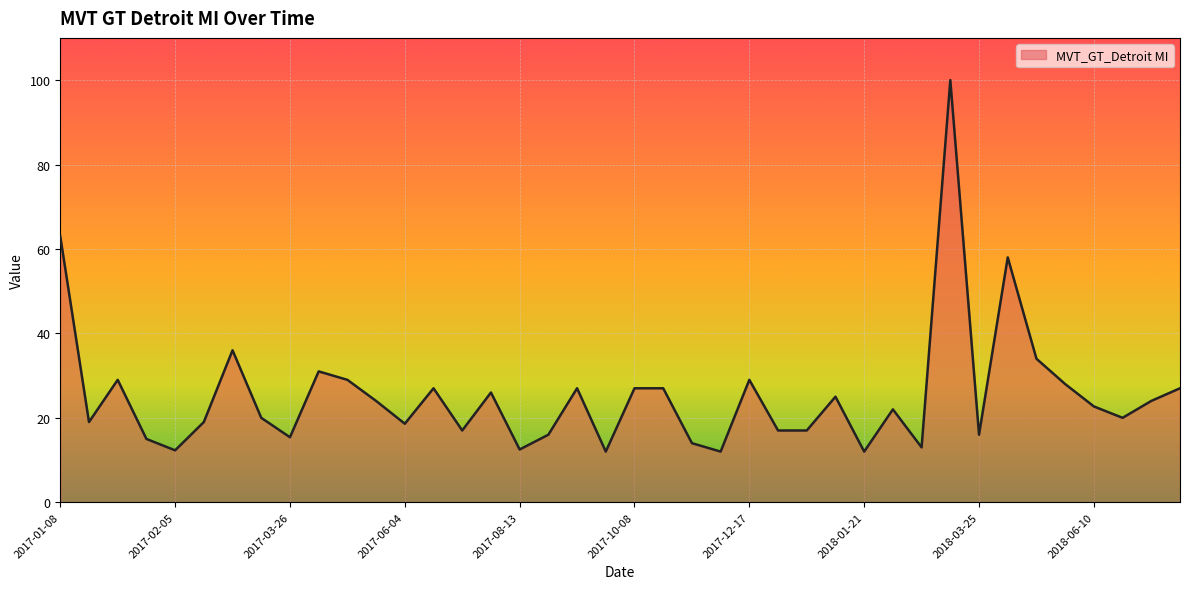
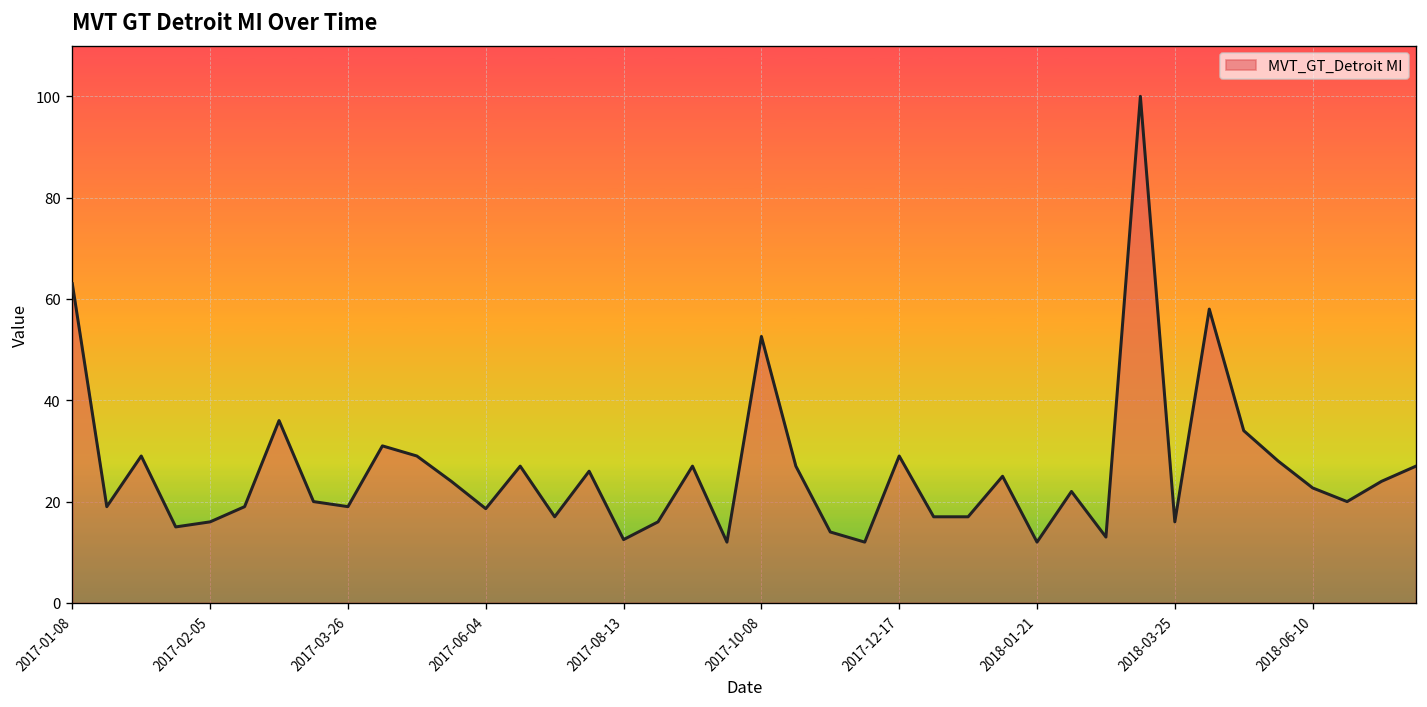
  {
    "2017-01-08": 63,
-   "2017-02-05": 12,
-   "2017-03-26": 15,
+   "2017-02-05": 16,
+   "2017-03-26": 19,
    "2017-06-04": 19,
    "2017-08-13": 13,
-   "2017-10-08": 27,
+   "2017-10-08": 53,
    "2017-12-17": 29,
    "2018-01-21": 12,
    "2018-03-25": 16,
    "2018-06-10": 23
  }
